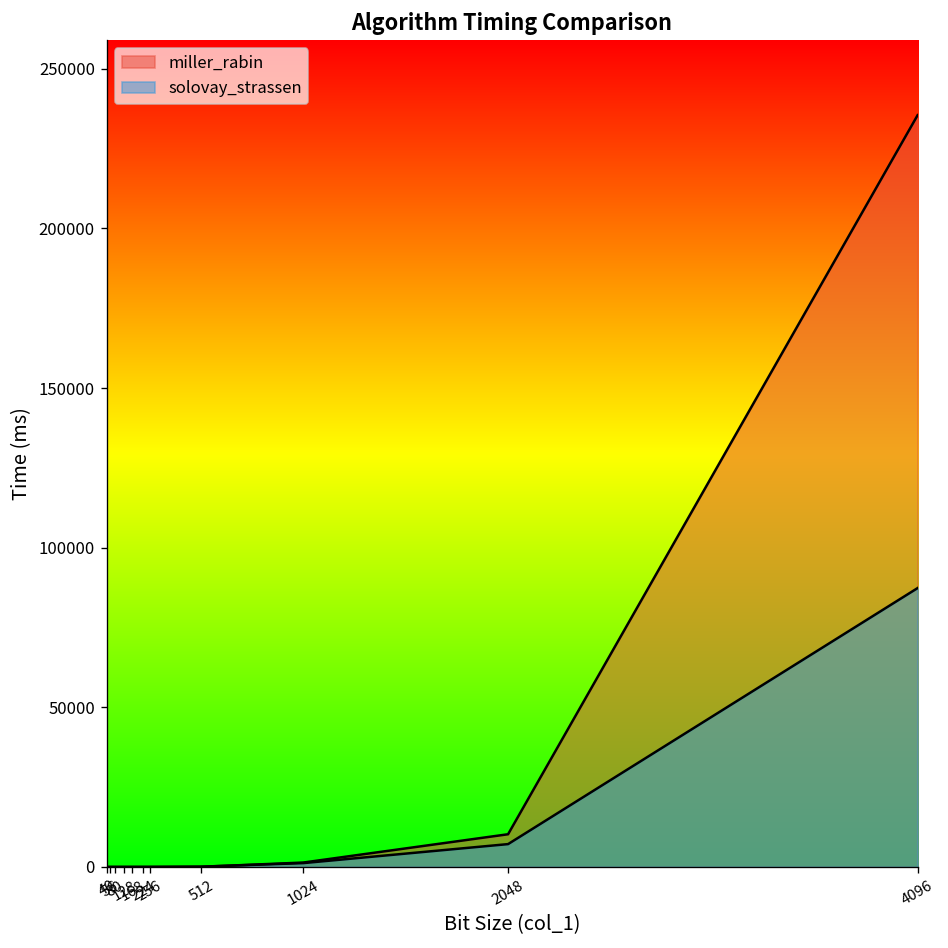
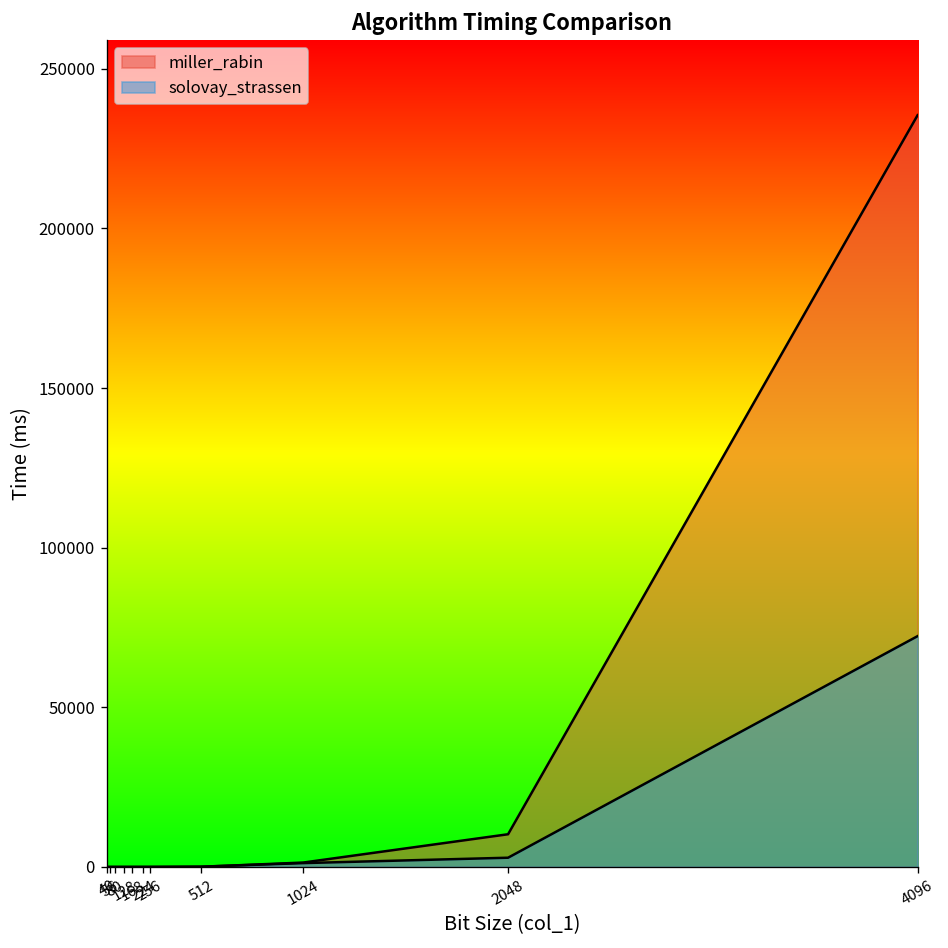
  {
    "miller_rabin": {
      "2048": 10000,
      "4096": 235000
    },
    "solovay_strassen": {
-     "2048": 7000,
-     "4096": 87000
+     "2048": 3000,
+     "4096": 72000
    }
  }
